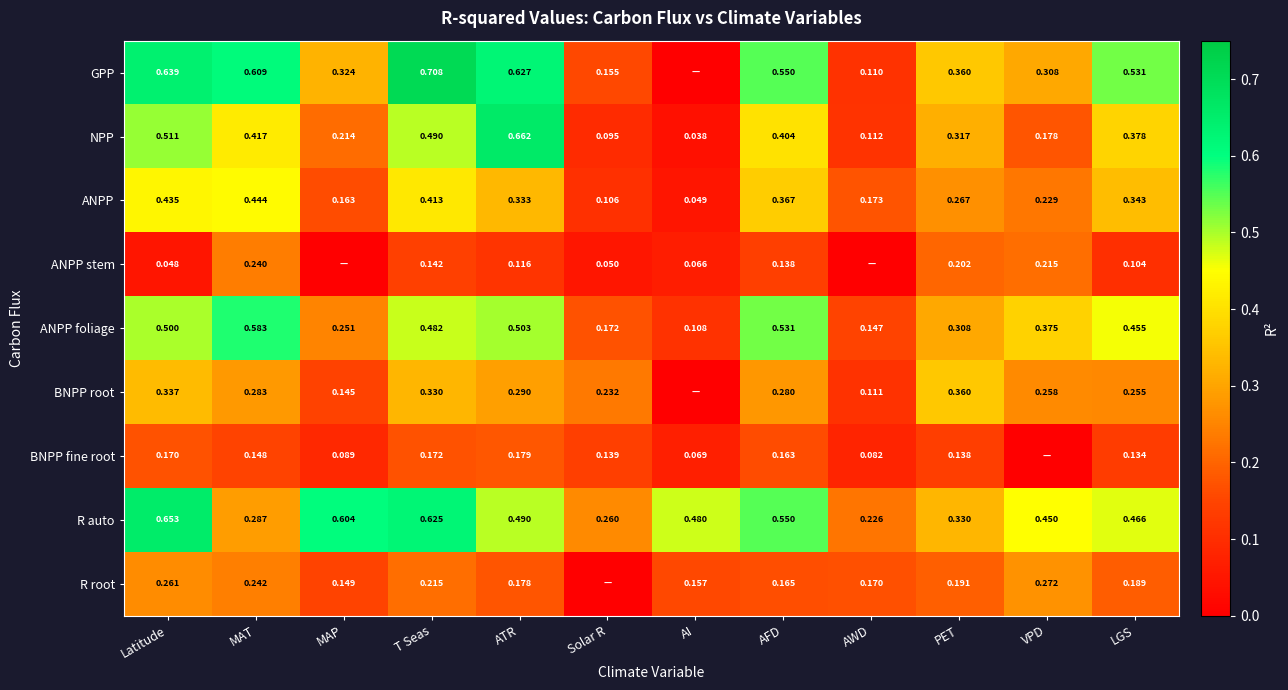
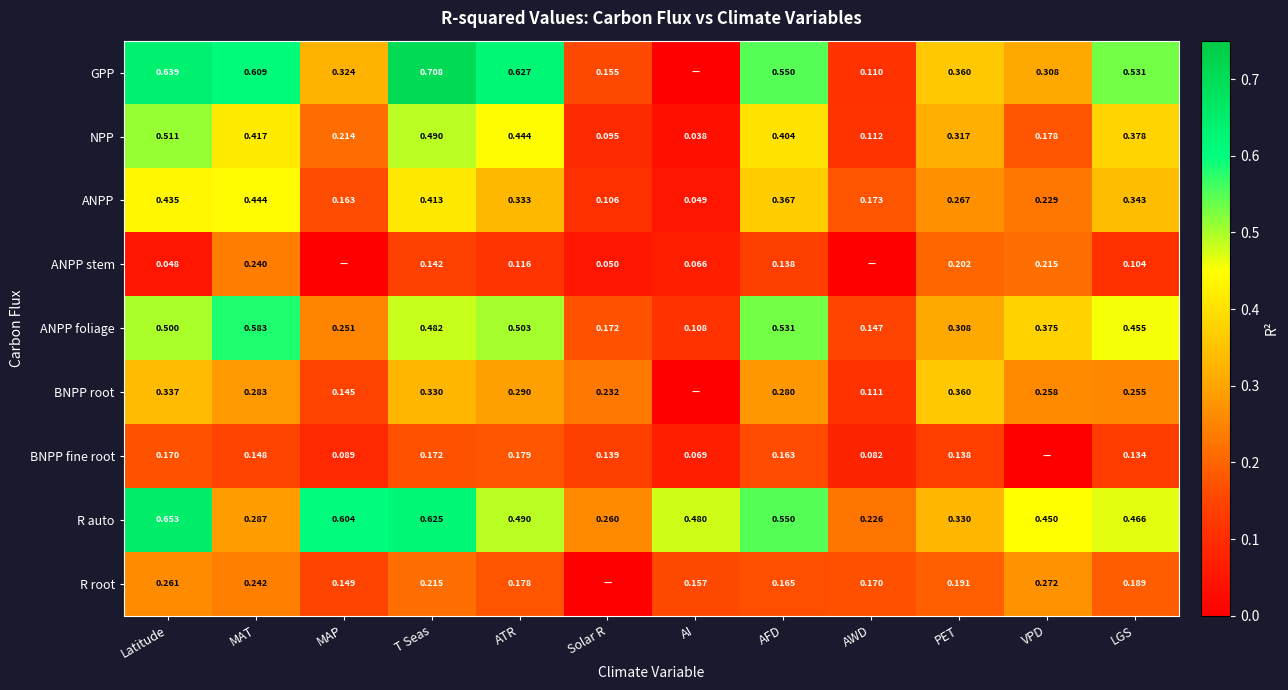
  {
    "GPP": {
      "Latitude": 0.639,
      "MAT": 0.609,
      "MAP": 0.324,
      "T Seas": 0.708,
      "ATR": 0.627,
      "Solar R": 0.155,
      "AFD": 0.550,
      "AWD": 0.110,
      "PET": 0.360,
      "VPD": 0.308,
      "LGS": 0.531
    },
    "NPP": {
      "Latitude": 0.511,
      "MAT": 0.417,
      "MAP": 0.214,
      "T Seas": 0.490,
-     "ATR": 0.662,
+     "ATR": 0.444,
      "Solar R": 0.095,
      "AI": 0.038,
      "AFD": 0.404,
      "AWD": 0.112,
      "PET": 0.317,
      "VPD": 0.178,
      "LGS": 0.378
    },
    "ANPP": {
      "Latitude": 0.435,
      "MAT": 0.444,
      "MAP": 0.163,
      "T Seas": 0.413,
      "ATR": 0.333,
      "Solar R": 0.106,
      "AI": 0.049,
      "AFD": 0.367,
      "AWD": 0.173,
      "PET": 0.267,
      "VPD": 0.229,
      "LGS": 0.343
    },
    "ANPP stem": {
      "Latitude": 0.048,
      "MAT": 0.240,
      "T Seas": 0.142,
      "ATR": 0.116,
      "Solar R": 0.050,
      "AI": 0.066,
      "AFD": 0.138,
      "PET": 0.202,
      "VPD": 0.215,
      "LGS": 0.104
    },
    "ANPP foliage": {
      "Latitude": 0.500,
      "MAT": 0.583,
      "MAP": 0.251,
      "T Seas": 0.482,
      "ATR": 0.503,
      "Solar R": 0.172,
      "AI": 0.108,
      "AFD": 0.531,
      "AWD": 0.147,
      "PET": 0.308,
      "VPD": 0.375,
      "LGS": 0.455
    },
    "BNPP root": {
      "Latitude": 0.337,
      "MAT": 0.283,
      "MAP": 0.145,
      "T Seas": 0.330,
      "ATR": 0.290,
      "Solar R": 0.232,
      "AFD": 0.280,
      "AWD": 0.111,
      "PET": 0.360,
      "VPD": 0.258,
      "LGS": 0.255
    },
    "BNPP fine root": {
      "Latitude": 0.170,
      "MAT": 0.148,
      "MAP": 0.089,
      "T Seas": 0.172,
      "ATR": 0.179,
      "Solar R": 0.139,
      "AI": 0.069,
      "AFD": 0.163,
      "AWD": 0.082,
      "PET": 0.138,
      "LGS": 0.134
    },
    "R auto": {
      "Latitude": 0.653,
      "MAT": 0.287,
      "MAP": 0.604,
      "T Seas": 0.625,
      "ATR": 0.490,
      "Solar R": 0.260,
      "AI": 0.480,
      "AFD": 0.550,
      "AWD": 0.226,
      "PET": 0.330,
      "VPD": 0.450,
      "LGS": 0.466
    },
    "R root": {
      "Latitude": 0.261,
      "MAT": 0.242,
      "MAP": 0.149,
      "T Seas": 0.215,
      "ATR": 0.178,
      "AI": 0.157,
      "AFD": 0.165,
      "AWD": 0.170,
      "PET": 0.191,
      "VPD": 0.272,
      "LGS": 0.189
    }
  }
